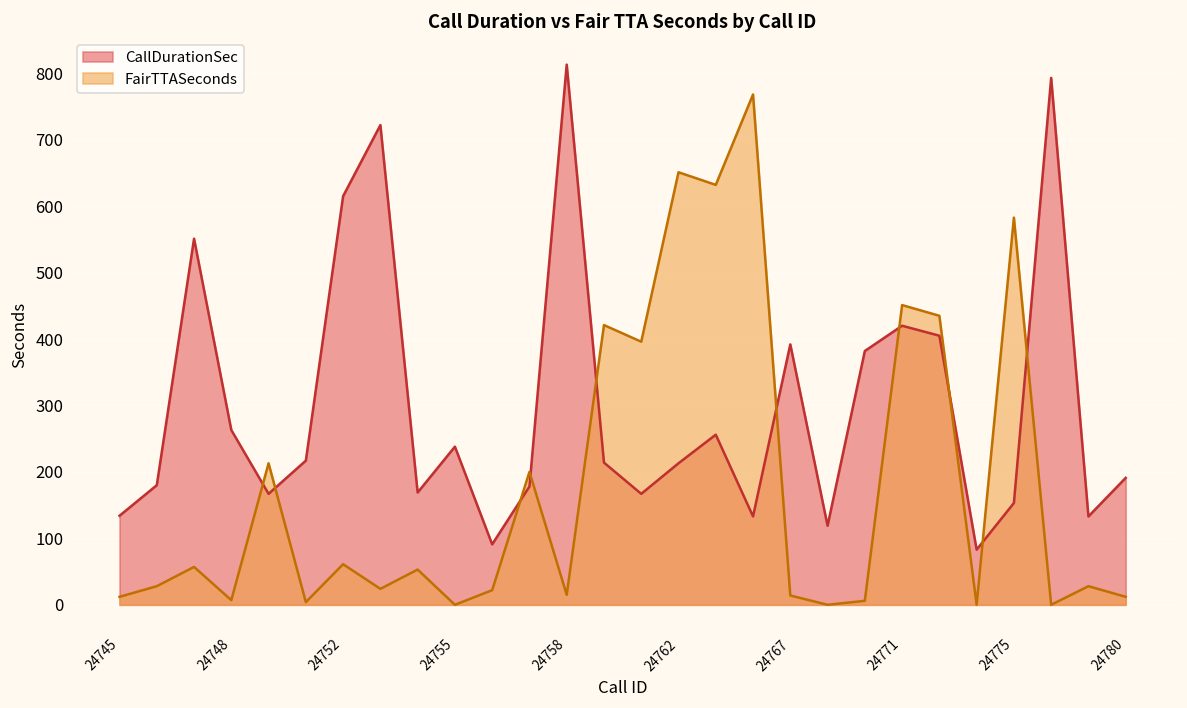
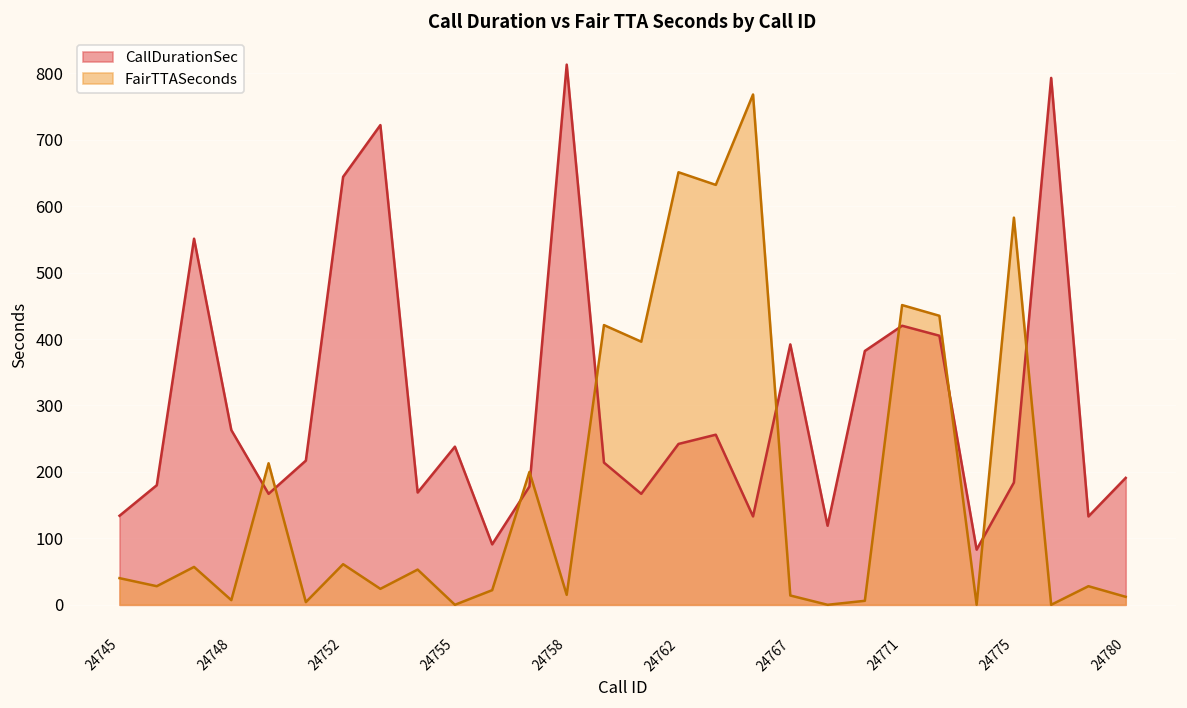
  {
    "CallDurationSec": {
      "24745": 130,
      "24748": 260,
-     "24752": 620,
+     "24752": 640,
      "24755": 240,
      "24758": 810,
-     "24762": 210,
+     "24762": 240,
      "24767": 390,
      "24771": 420,
-     "24775": 150,
+     "24775": 180,
      "24780": 190
    },
    "FairTTASeconds": {
-     "24745": 10,
+     "24745": 40,
      "24748": 10,
      "24752": 60,
      "24755": 0,
      "24758": 20,
      "24762": 650,
      "24767": 10,
      "24771": 450,
      "24775": 580,
      "24780": 10
    }
  }
